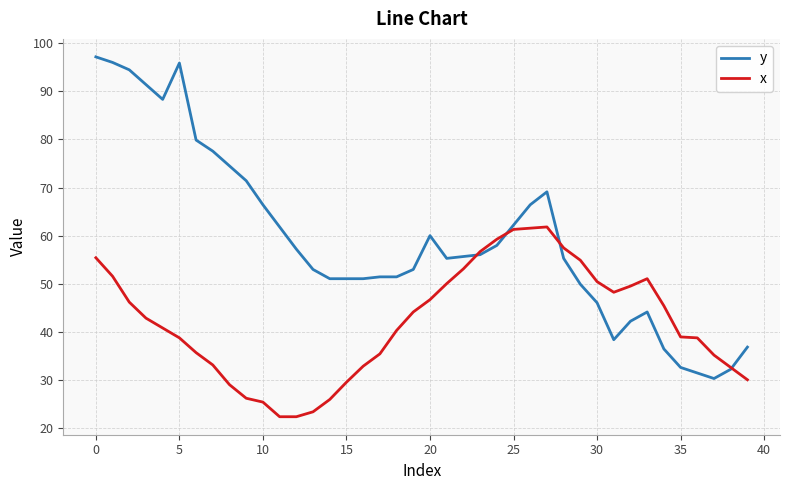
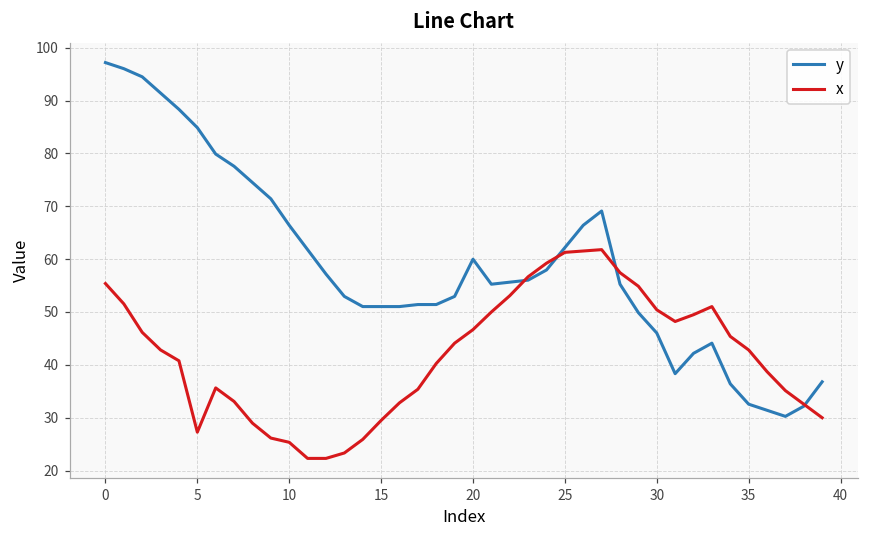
  {
    "y": {
      "0": 97,
-     "5": 96,
+     "5": 85,
      "10": 66,
      "15": 51,
      "20": 60,
      "25": 62,
      "30": 46,
      "35": 33
    },
    "x": {
      "0": 55,
-     "5": 39,
+     "5": 27,
      "10": 25,
      "15": 29,
      "20": 47,
      "25": 61,
      "30": 50,
-     "35": 39
+     "35": 43
    }
  }
